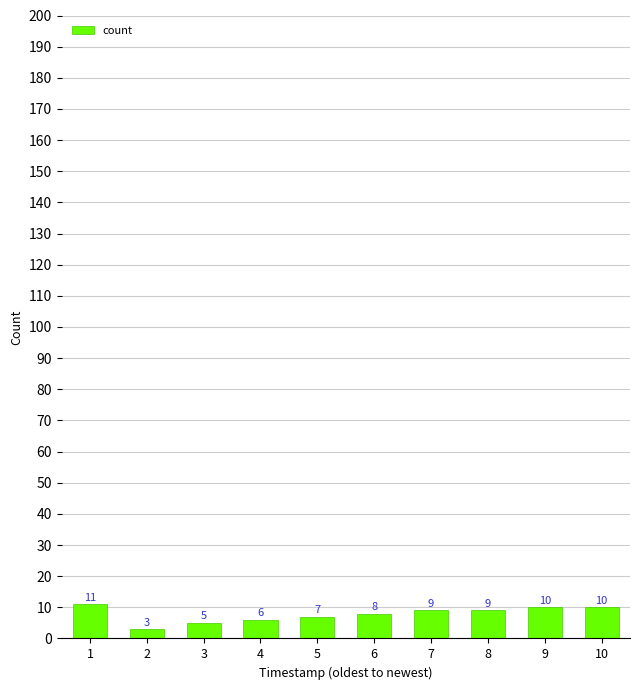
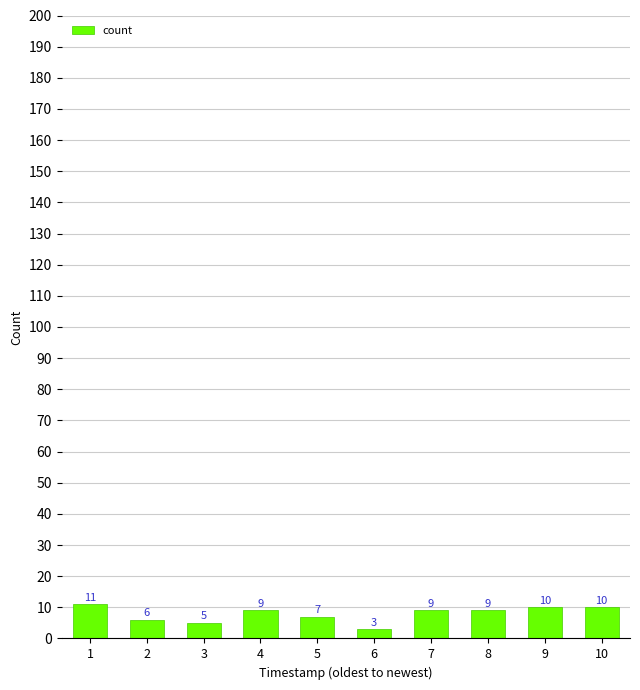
  {
    "1": 11,
-   "2": 3,
+   "2": 6,
    "3": 5,
-   "4": 6,
+   "4": 9,
    "5": 7,
-   "6": 8,
+   "6": 3,
    "7": 9,
    "8": 9,
    "9": 10,
    "10": 10
  }
